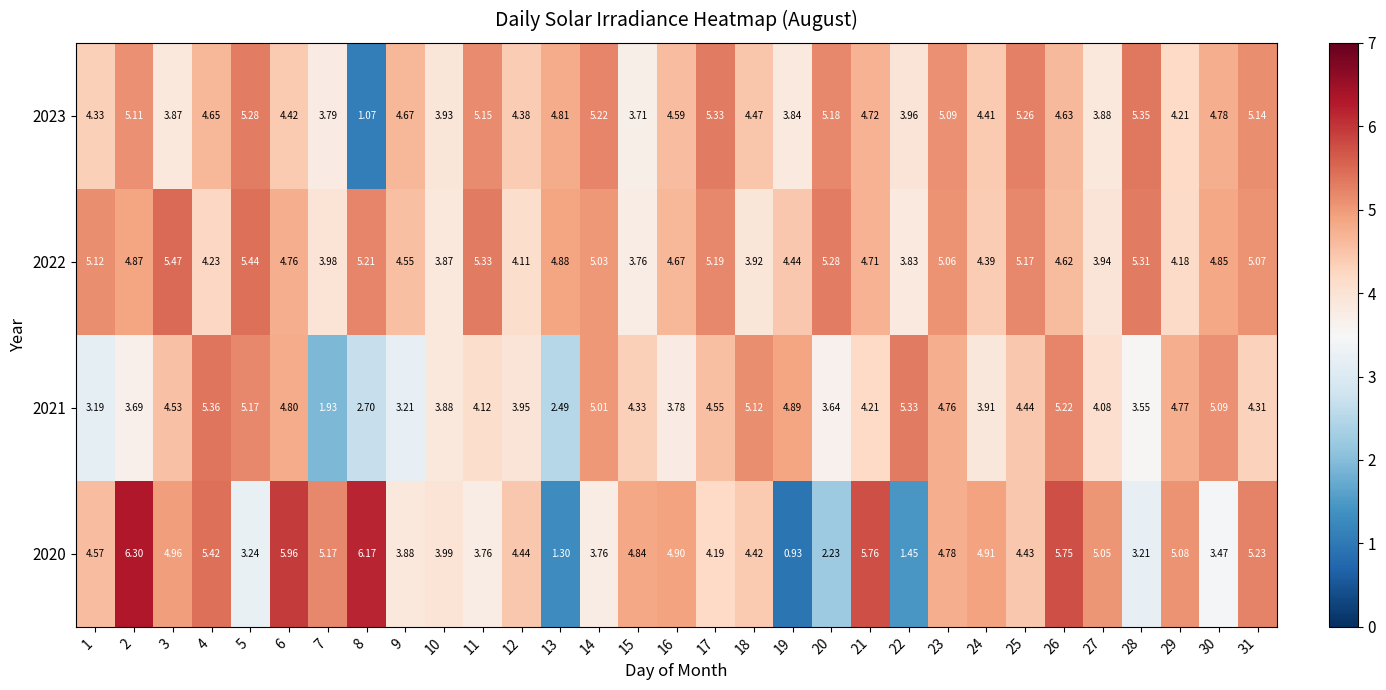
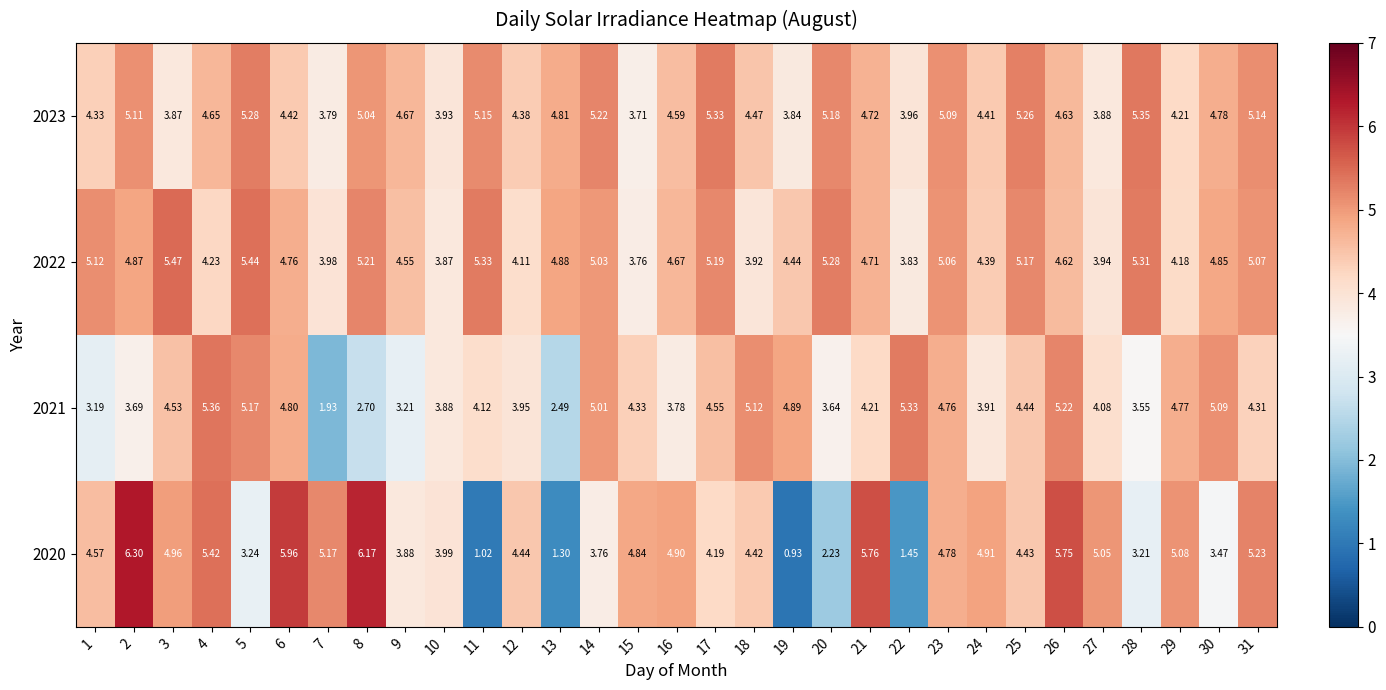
  {
    "2023": {
      "1": 4.33,
      "2": 5.11,
      "3": 3.87,
      "4": 4.65,
      "5": 5.28,
      "6": 4.42,
      "7": 3.79,
-     "8": 1.07,
+     "8": 5.04,
      "9": 4.67,
      "10": 3.93,
      "11": 5.15,
      "12": 4.38,
      "13": 4.81,
      "14": 5.22,
      "15": 3.71,
      "16": 4.59,
      "17": 5.33,
      "18": 4.47,
      "19": 3.84,
      "20": 5.18,
      "21": 4.72,
      "22": 3.96,
      "23": 5.09,
      "24": 4.41,
      "25": 5.26,
      "26": 4.63,
      "27": 3.88,
      "28": 5.35,
      "29": 4.21,
      "30": 4.78,
      "31": 5.14
    },
    "2022": {
      "1": 5.12,
      "2": 4.87,
      "3": 5.47,
      "4": 4.23,
      "5": 5.44,
      "6": 4.76,
      "7": 3.98,
      "8": 5.21,
      "9": 4.55,
      "10": 3.87,
      "11": 5.33,
      "12": 4.11,
      "13": 4.88,
      "14": 5.03,
      "15": 3.76,
      "16": 4.67,
      "17": 5.19,
      "18": 3.92,
      "19": 4.44,
      "20": 5.28,
      "21": 4.71,
      "22": 3.83,
      "23": 5.06,
      "24": 4.39,
      "25": 5.17,
      "26": 4.62,
      "27": 3.94,
      "28": 5.31,
      "29": 4.18,
      "30": 4.85,
      "31": 5.07
    },
    "2021": {
      "1": 3.19,
      "2": 3.69,
      "3": 4.53,
      "4": 5.36,
      "5": 5.17,
      "6": 4.80,
      "7": 1.93,
      "8": 2.70,
      "9": 3.21,
      "10": 3.88,
      "11": 4.12,
      "12": 3.95,
      "13": 2.49,
      "14": 5.01,
      "15": 4.33,
      "16": 3.78,
      "17": 4.55,
      "18": 5.12,
      "19": 4.89,
      "20": 3.64,
      "21": 4.21,
      "22": 5.33,
      "23": 4.76,
      "24": 3.91,
      "25": 4.44,
      "26": 5.22,
      "27": 4.08,
      "28": 3.55,
      "29": 4.77,
      "30": 5.09,
      "31": 4.31
    },
    "2020": {
      "1": 4.57,
      "2": 6.30,
      "3": 4.96,
      "4": 5.42,
      "5": 3.24,
      "6": 5.96,
      "7": 5.17,
      "8": 6.17,
      "9": 3.88,
      "10": 3.99,
-     "11": 3.76,
+     "11": 1.02,
      "12": 4.44,
      "13": 1.30,
      "14": 3.76,
      "15": 4.84,
      "16": 4.90,
      "17": 4.19,
      "18": 4.42,
      "19": 0.93,
      "20": 2.23,
      "21": 5.76,
      "22": 1.45,
      "23": 4.78,
      "24": 4.91,
      "25": 4.43,
      "26": 5.75,
      "27": 5.05,
      "28": 3.21,
      "29": 5.08,
      "30": 3.47,
      "31": 5.23
    }
  }
